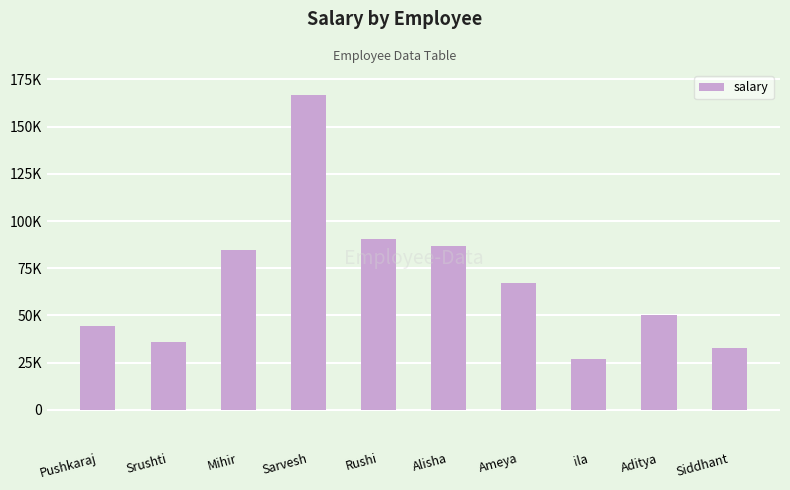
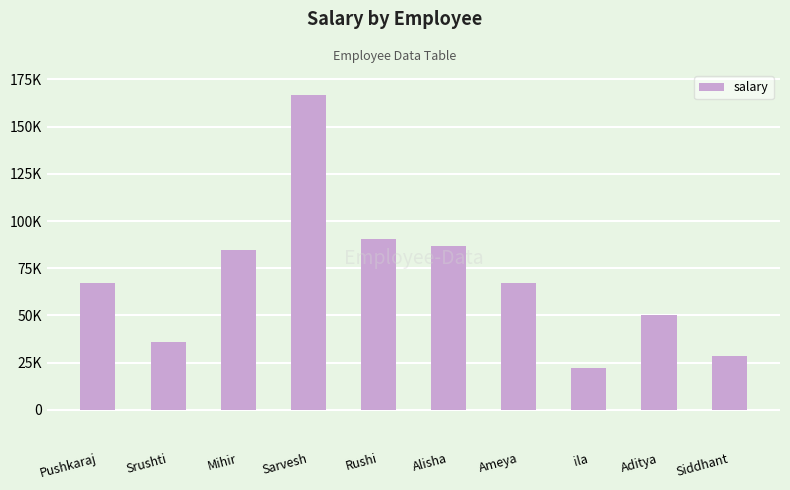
  {
-   "Pushkaraj": 45000,
+   "Pushkaraj": 67000,
    "Srushti": 36000,
    "Mihir": 84000,
    "Sarvesh": 167000,
    "Rushi": 90000,
    "Alisha": 87000,
    "Ameya": 67000,
-   "ila": 27000,
+   "ila": 22000,
    "Aditya": 50000,
-   "Siddhant": 33000
+   "Siddhant": 28000
  }
